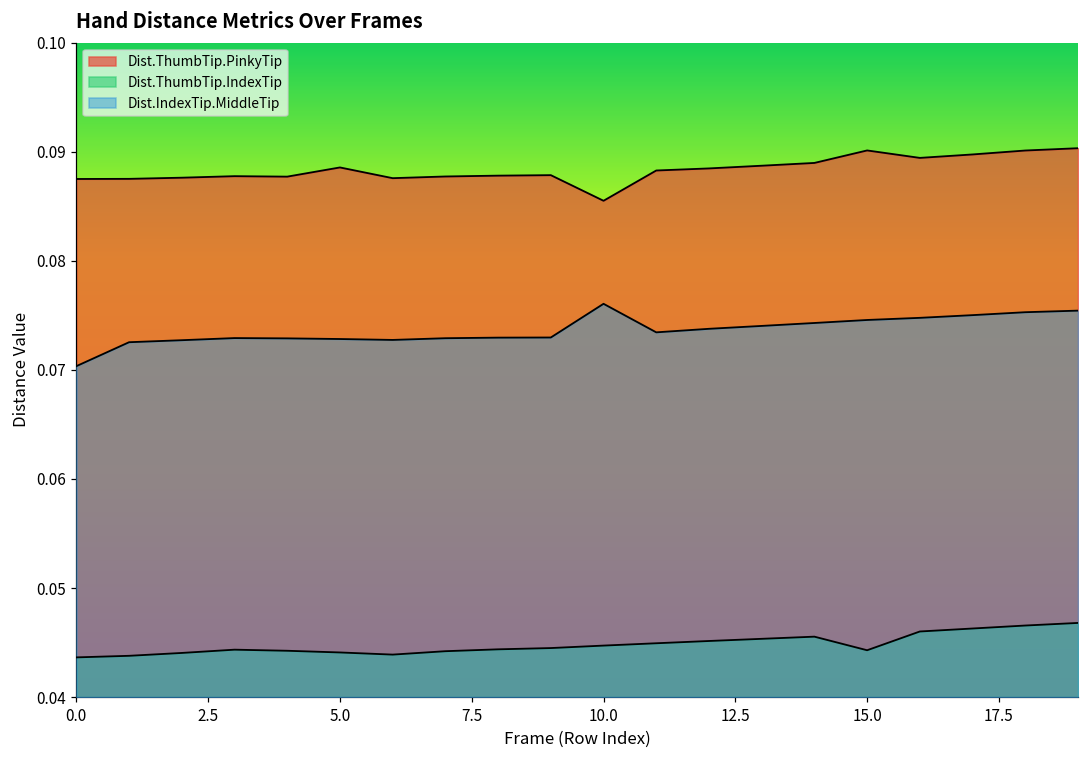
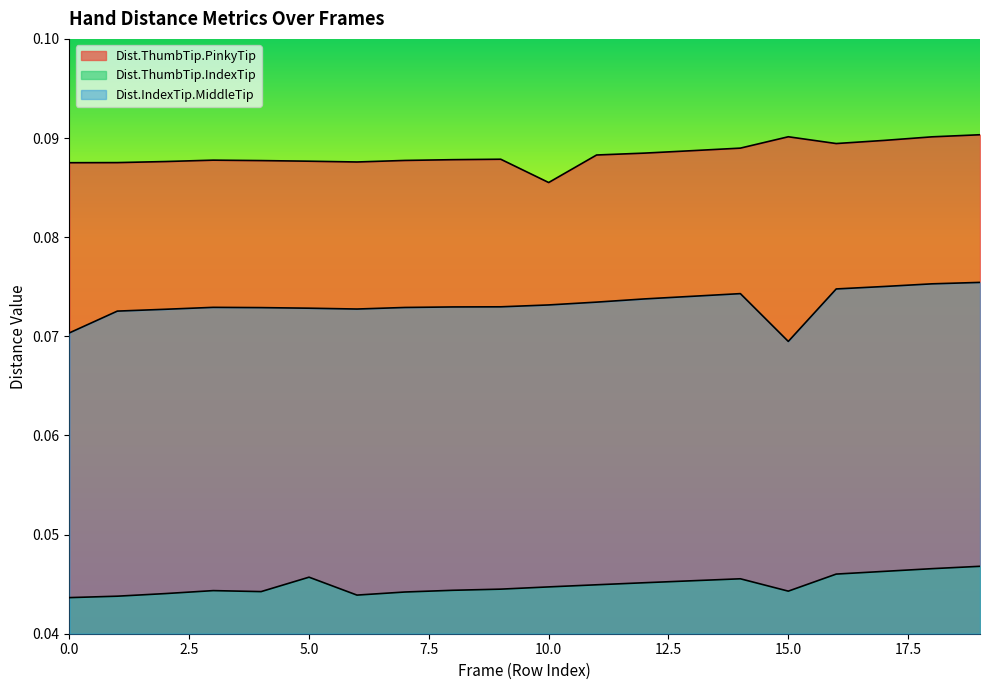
  {
    "Dist.ThumbTip.PinkyTip": {
      "0.0": 0.088,
-     "5.0": 0.089,
+     "5.0": 0.088,
      "10.0": 0.086,
      "15.0": 0.090
    },
    "Dist.ThumbTip.IndexTip": {
      "0.0": 0.044,
-     "5.0": 0.044,
+     "5.0": 0.046,
      "10.0": 0.045,
      "15.0": 0.044
    },
    "Dist.IndexTip.MiddleTip": {
      "0.0": 0.070,
      "5.0": 0.073,
-     "10.0": 0.076,
-     "15.0": 0.075
+     "10.0": 0.073,
+     "15.0": 0.069
    }
  }
